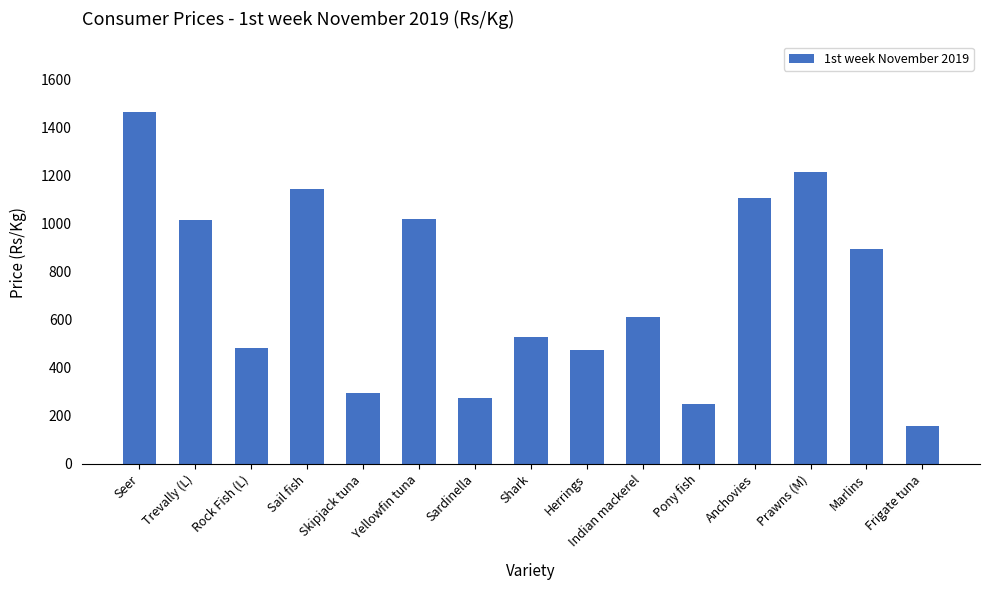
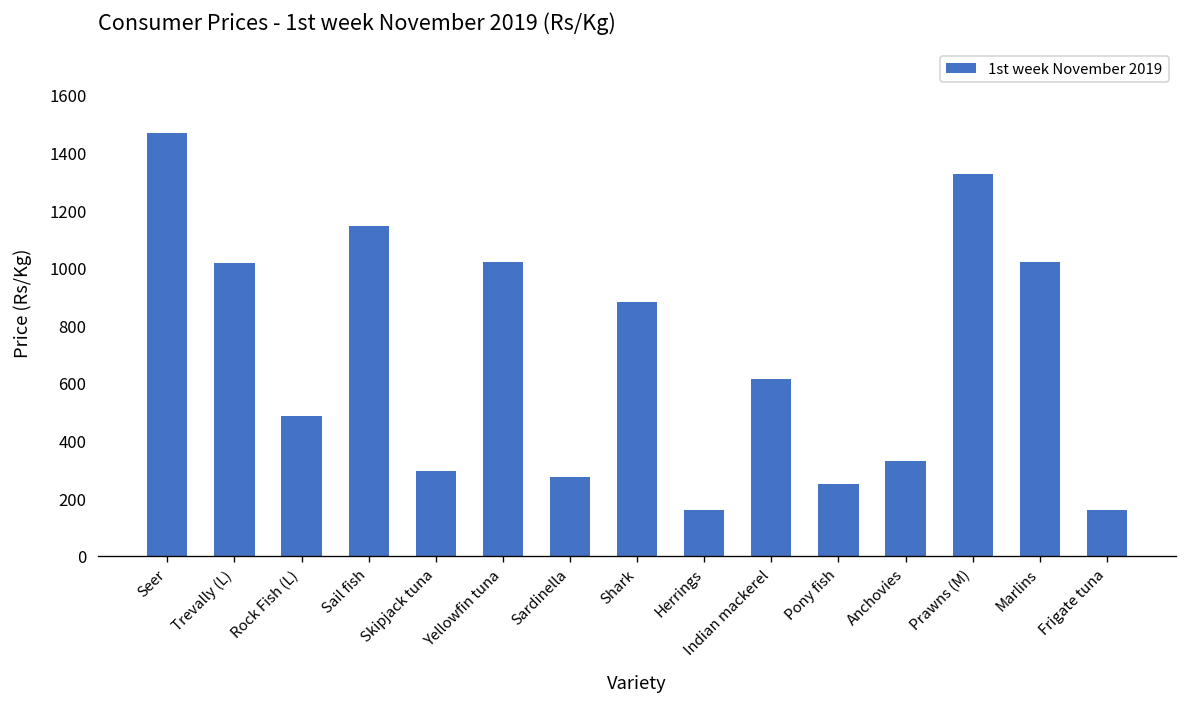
  {
    "Seer": 1470,
    "Trevally (L)": 1020,
    "Rock Fish (L)": 480,
    "Sail fish": 1150,
    "Skipjack tuna": 290,
    "Yellowfin tuna": 1020,
    "Sardinella": 270,
-   "Shark": 530,
-   "Herrings": 470,
+   "Shark": 880,
+   "Herrings": 160,
    "Indian mackerel": 610,
    "Pony fish": 250,
-   "Anchovies": 1110,
-   "Prawns (M)": 1220,
-   "Marlins": 900,
+   "Anchovies": 330,
+   "Prawns (M)": 1320,
+   "Marlins": 1020,
    "Frigate tuna": 160
  }
